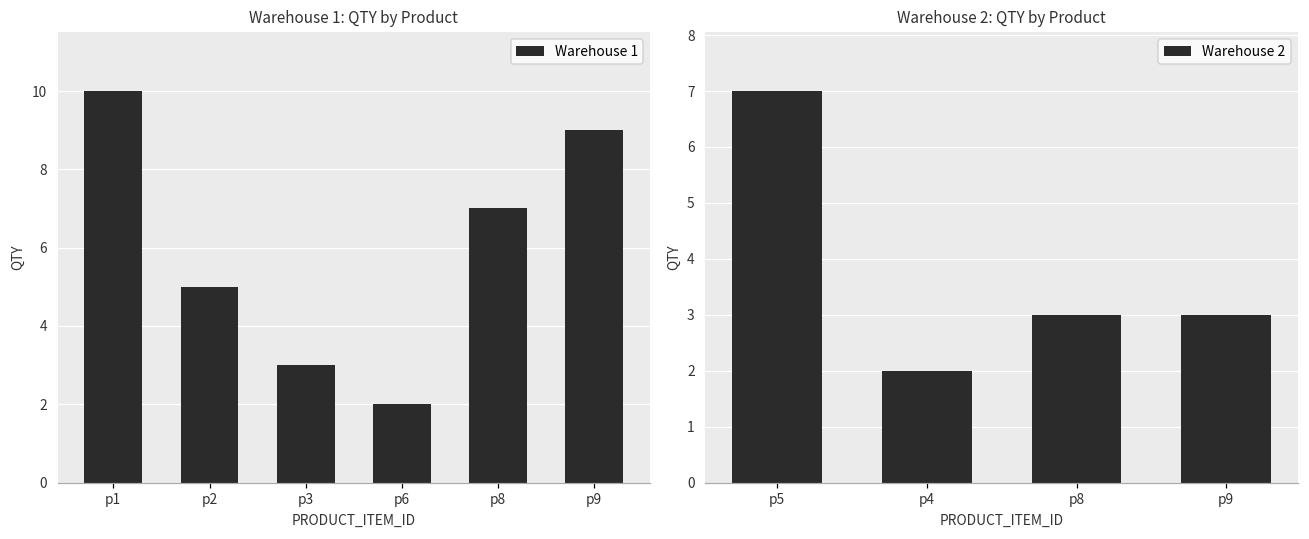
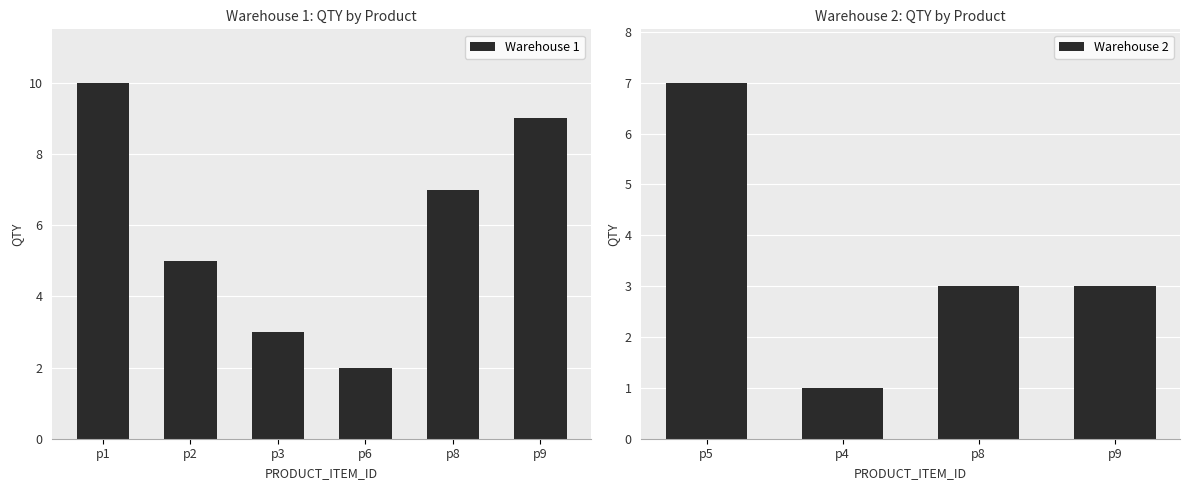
  {
    "Warehouse 1: QTY by Product": {
      "p1": 10.0,
      "p2": 5.0,
      "p3": 3.0,
      "p6": 2.0,
      "p8": 7.0,
      "p9": 9.0
    },
    "Warehouse 2: QTY by Product": {
      "p5": 7,
-     "p4": 2,
+     "p4": 1,
      "p8": 3,
      "p9": 3
    }
  }
